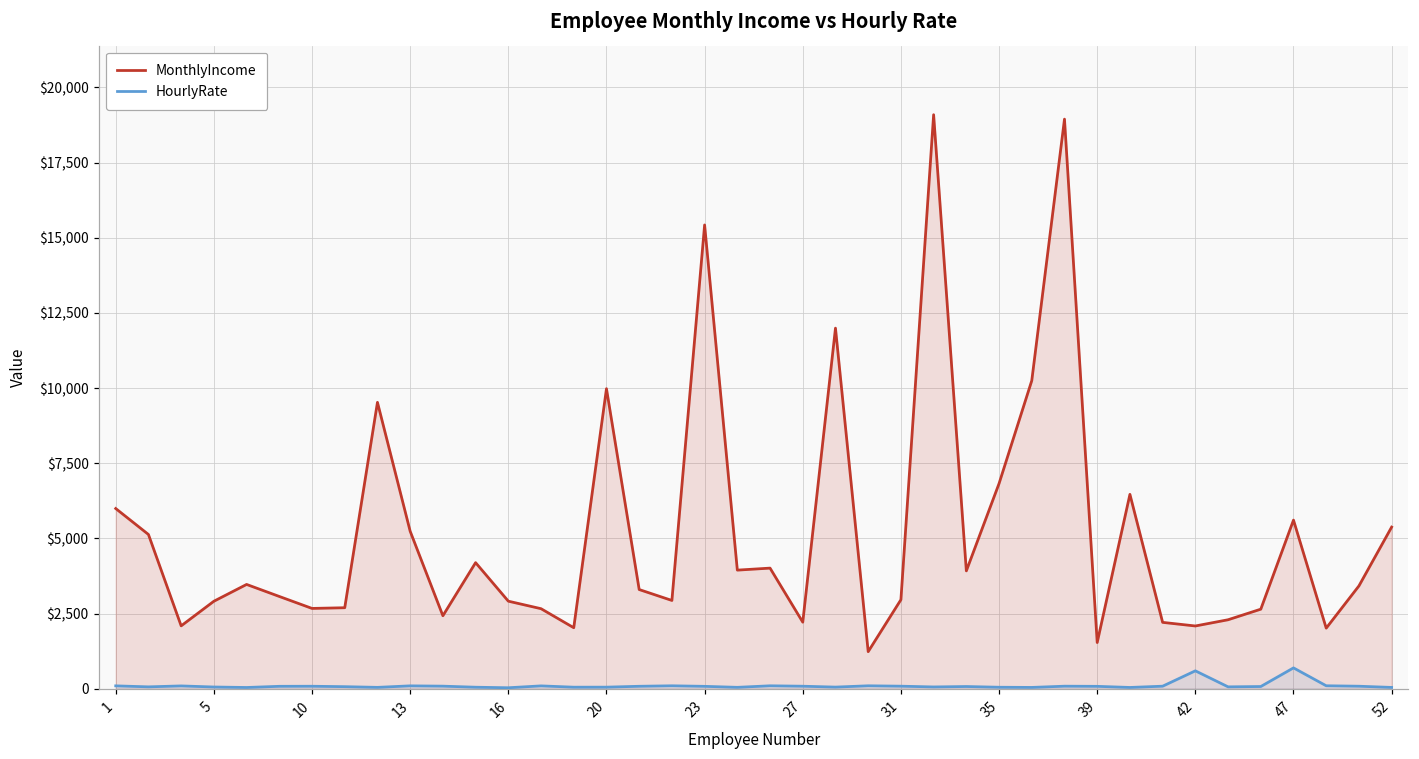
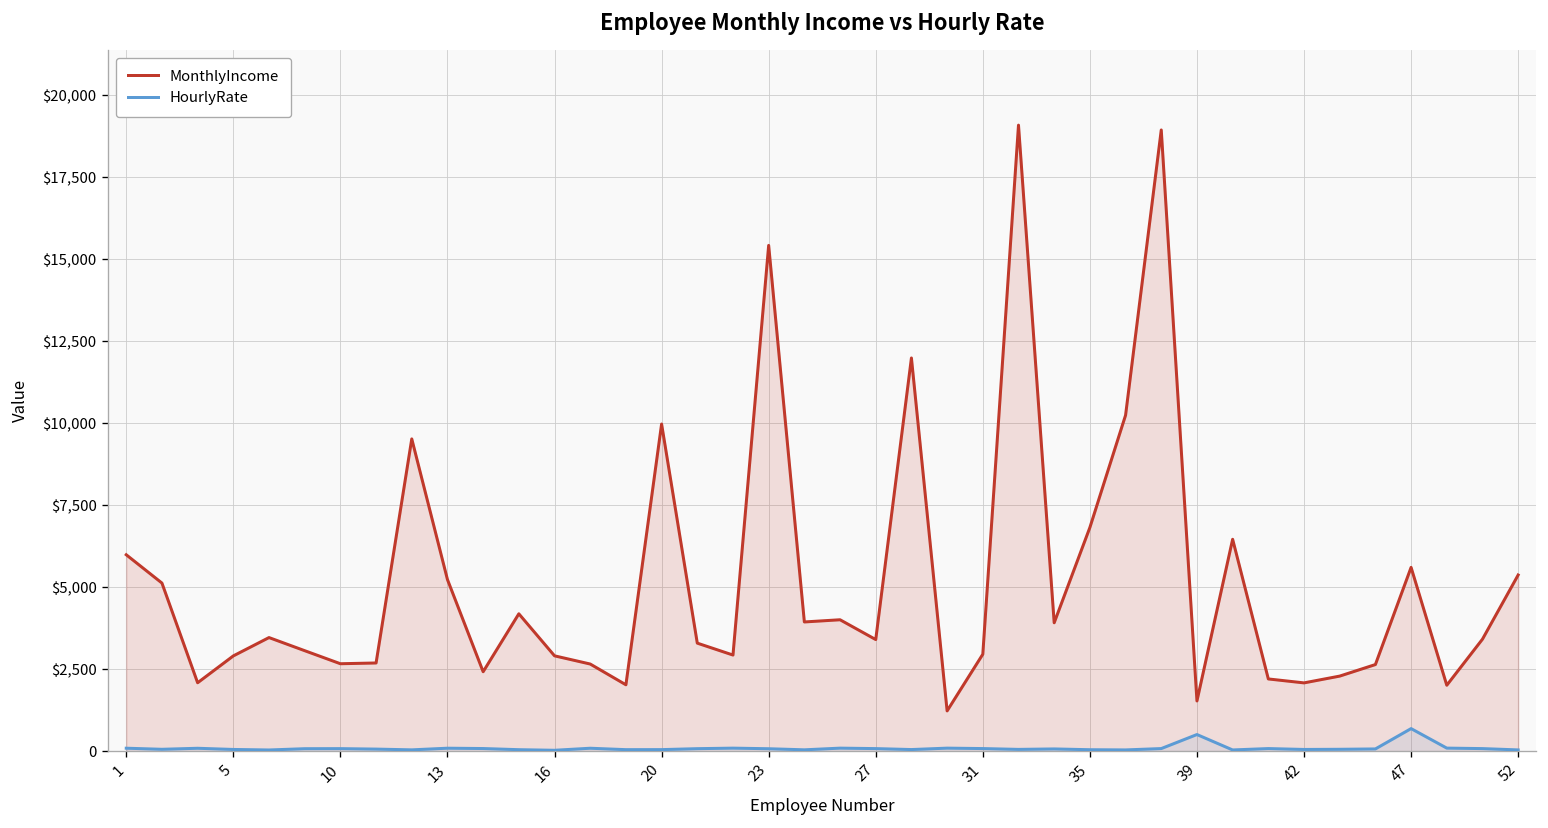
  {
    "MonthlyIncome": {
-     "27": "$2,200",
+     "27": "$3,400",
      "39": "$1,500",
      "42": "$2,100",
      "47": "$5,600",
      "52": "$5,400"
    },
    "HourlyRate": {
      "27": "$100",
-     "39": "$100",
-     "42": "$600",
+     "39": "$500",
+     "42": "$100",
      "47": "$700",
      "52": "$0"
    }
  }
